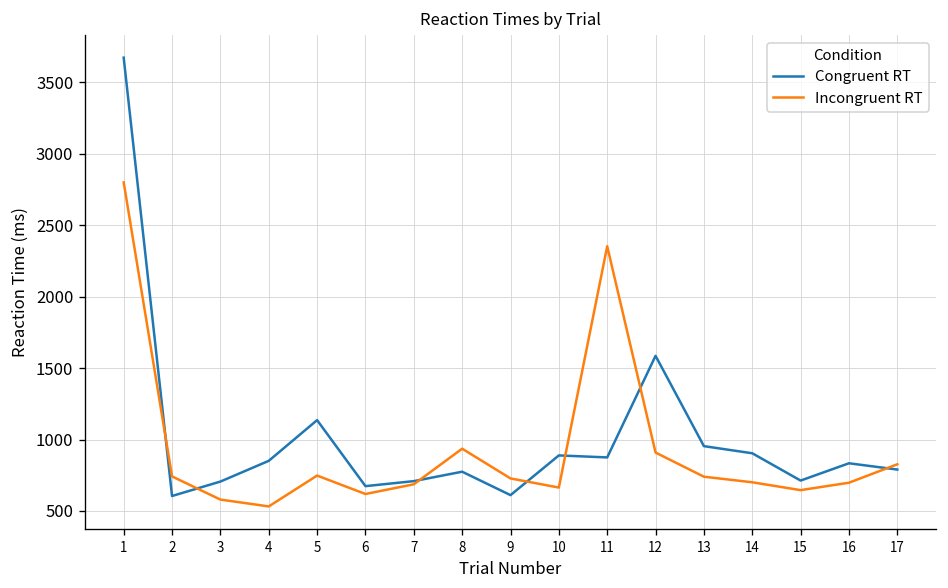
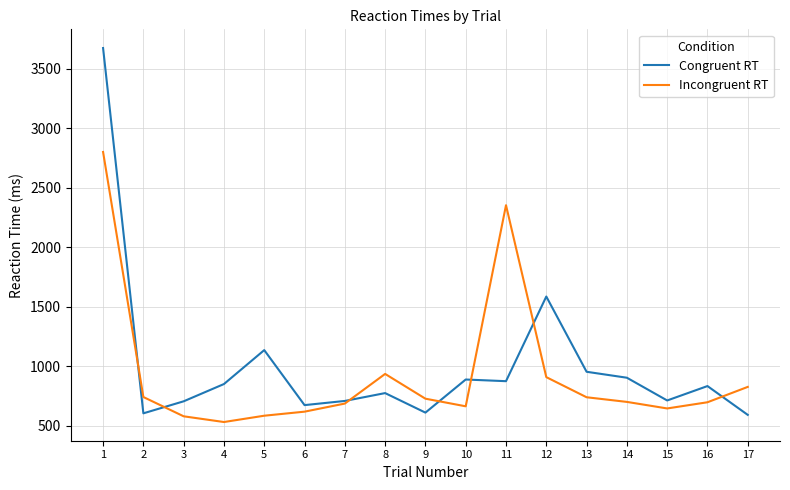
  {
    "Congruent RT": {
      "1": 3670,
      "2": 610,
      "3": 710,
      "4": 850,
      "5": 1140,
      "6": 670,
      "7": 710,
      "8": 780,
      "9": 610,
      "10": 890,
      "11": 880,
      "12": 1590,
      "13": 950,
      "14": 900,
      "15": 710,
      "16": 830,
-     "17": 790
+     "17": 590
    },
    "Incongruent RT": {
      "1": 2800,
      "2": 740,
      "3": 580,
      "4": 530,
-     "5": 750,
+     "5": 590,
      "6": 620,
      "7": 690,
      "8": 940,
      "9": 730,
      "10": 660,
      "11": 2350,
      "12": 910,
      "13": 740,
      "14": 700,
      "15": 650,
      "16": 700,
      "17": 830
    }
  }
